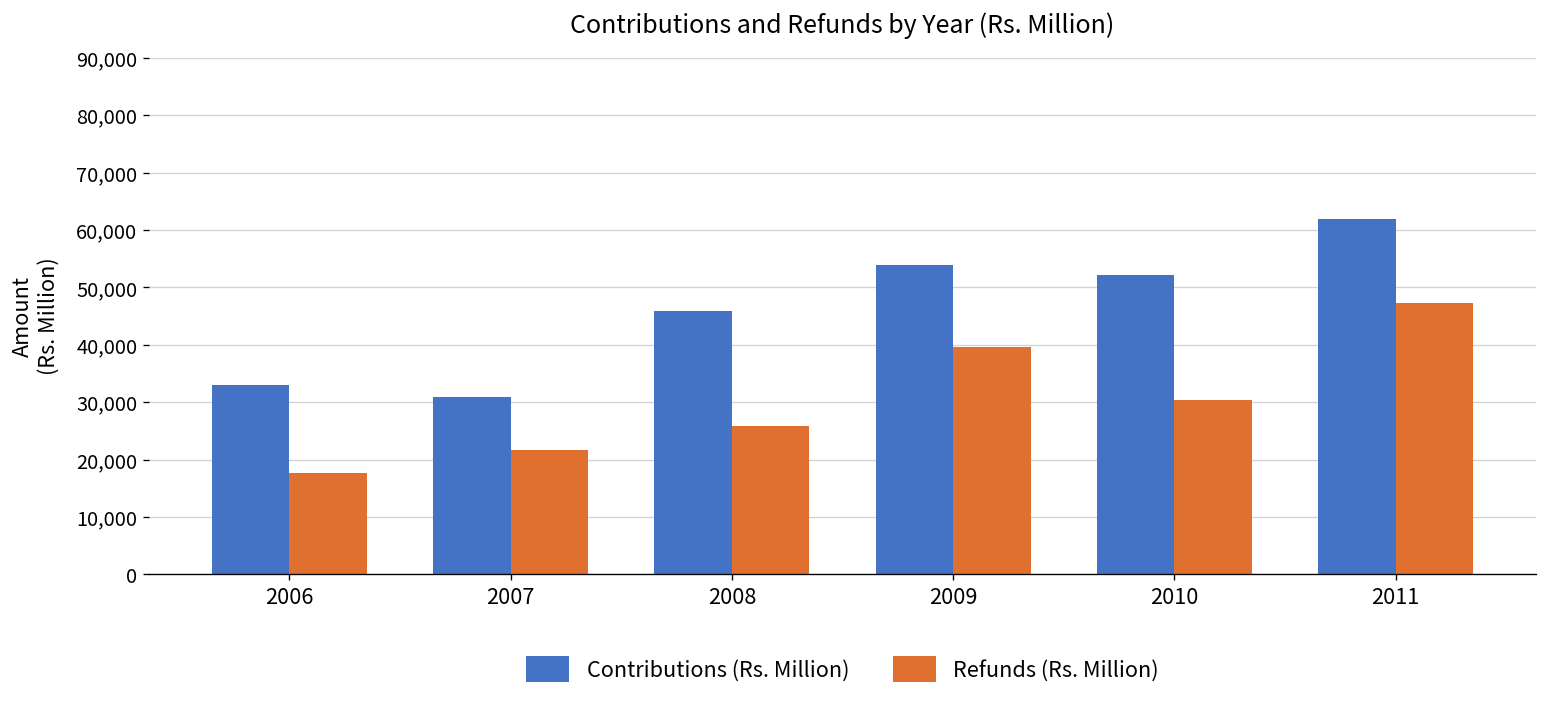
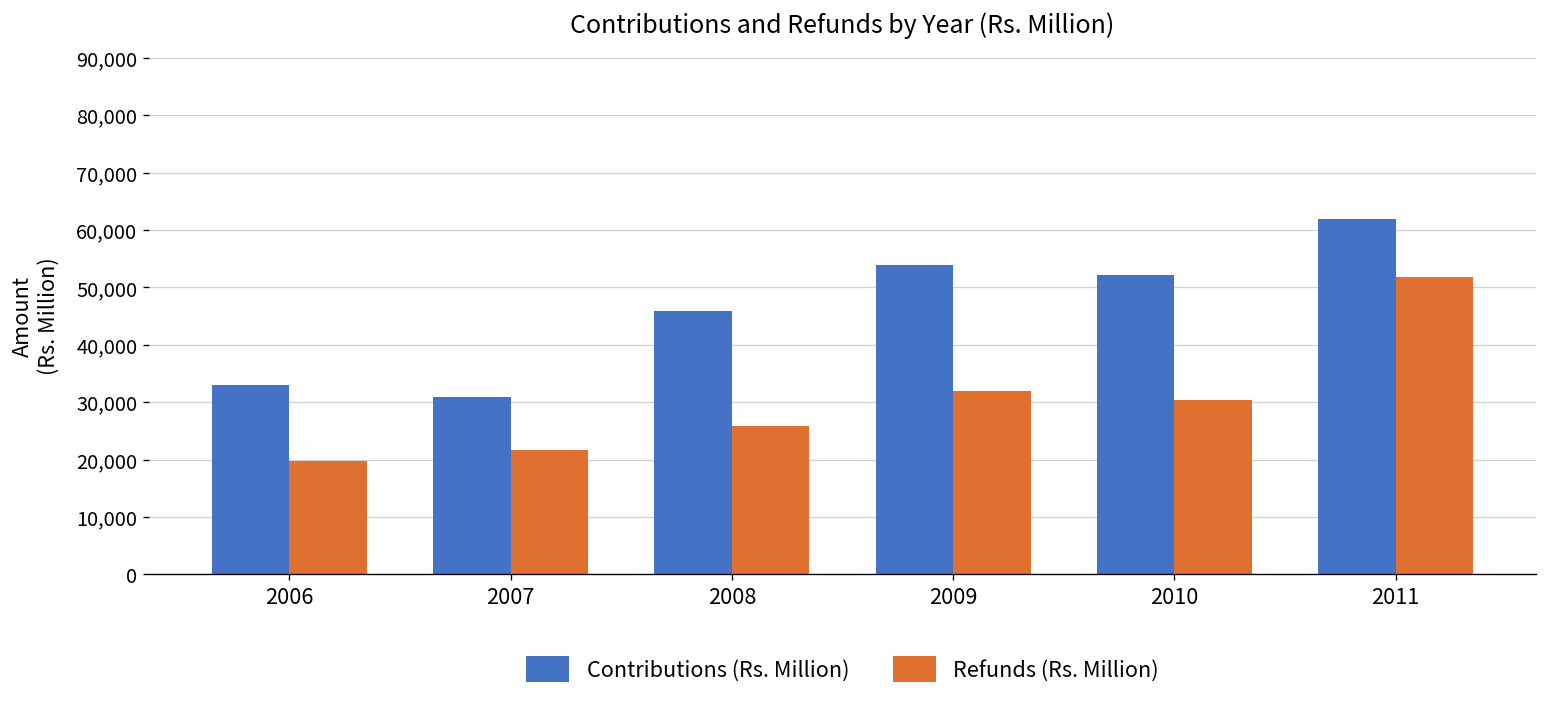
  {
    "Contributions (Rs. Million)": {
      "2006": "33,000",
      "2007": "31,000",
      "2008": "46,000",
      "2009": "54,000",
      "2010": "52,000",
      "2011": "62,000"
    },
    "Refunds (Rs. Million)": {
-     "2006": "18,000",
+     "2006": "20,000",
      "2007": "22,000",
      "2008": "26,000",
-     "2009": "40,000",
+     "2009": "32,000",
      "2010": "30,000",
-     "2011": "47,000"
+     "2011": "52,000"
    }
  }
